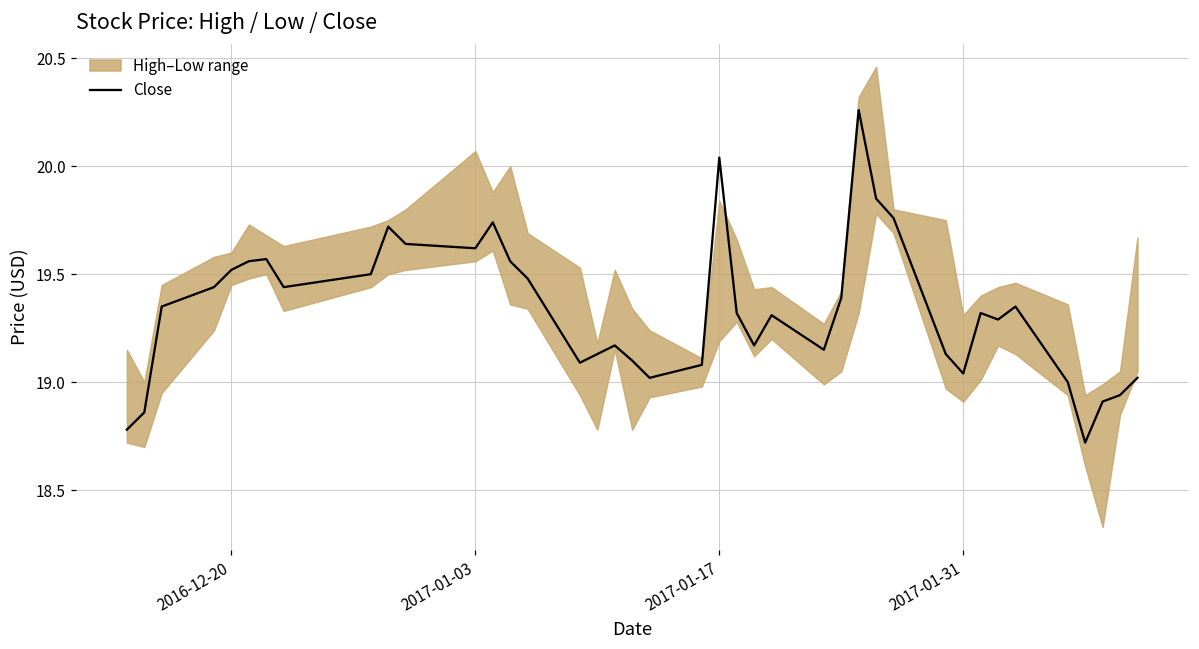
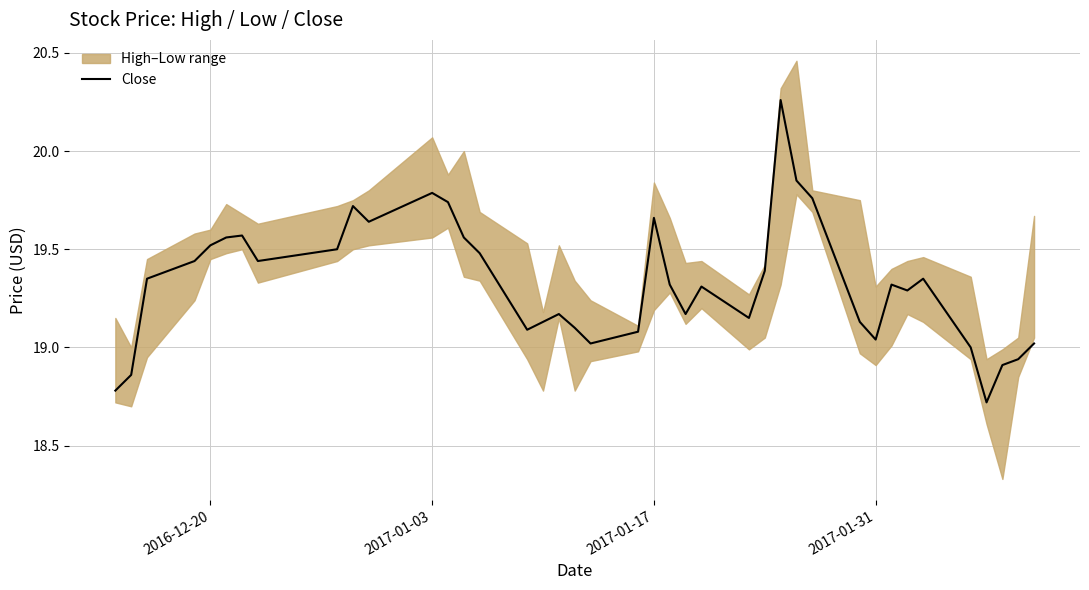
  {
    "Close": {
      "2016-12-20": 19.52,
-     "2017-01-03": 19.62,
-     "2017-01-17": 20.04,
+     "2017-01-03": 19.79,
+     "2017-01-17": 19.66,
      "2017-01-31": 19.04
    }
  }
